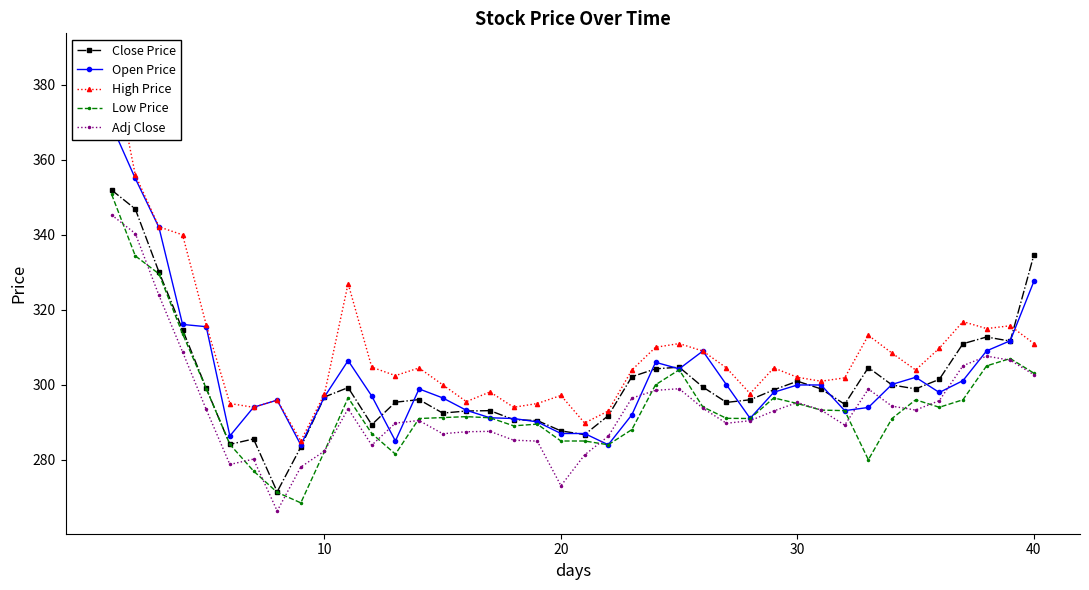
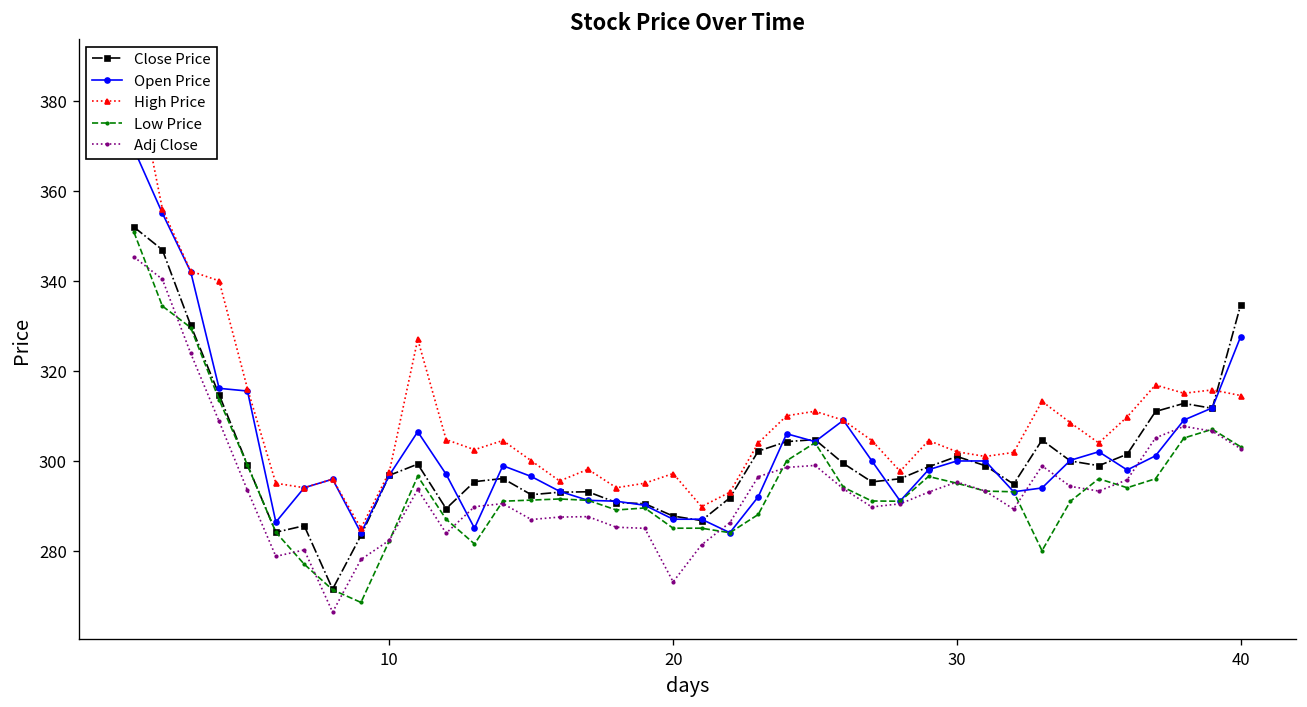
  {
    "Close Price": {
      "20": 288,
      "30": 301,
      "40": 335
    },
    "Open Price": {
      "20": 287,
      "30": 300,
      "40": 328
    },
    "High Price": {
      "10": 298,
      "20": 297,
      "30": 302,
-     "40": 311
+     "40": 315
    },
    "Low Price": {
      "20": 285
    },
    "Adj Close": {
      "20": 273
    }
  }
